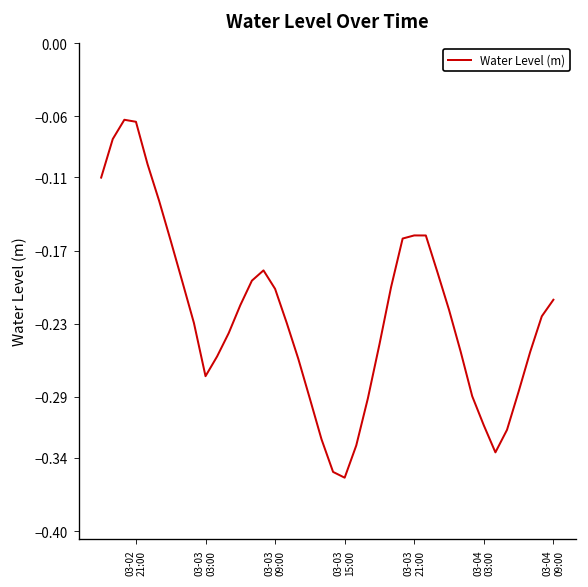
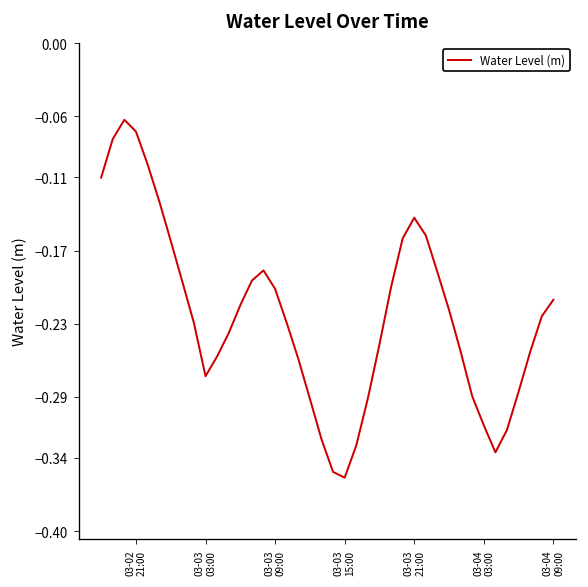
  {
-   "03-02 21:00": -0.064,
+   "03-02 21:00": -0.072,
    "03-03 03:00": -0.273,
    "03-03 09:00": -0.201,
    "03-03 15:00": -0.356,
-   "03-03 21:00": -0.158,
+   "03-03 21:00": -0.143,
    "03-04 03:00": -0.313,
    "03-04 09:00": -0.210
  }
